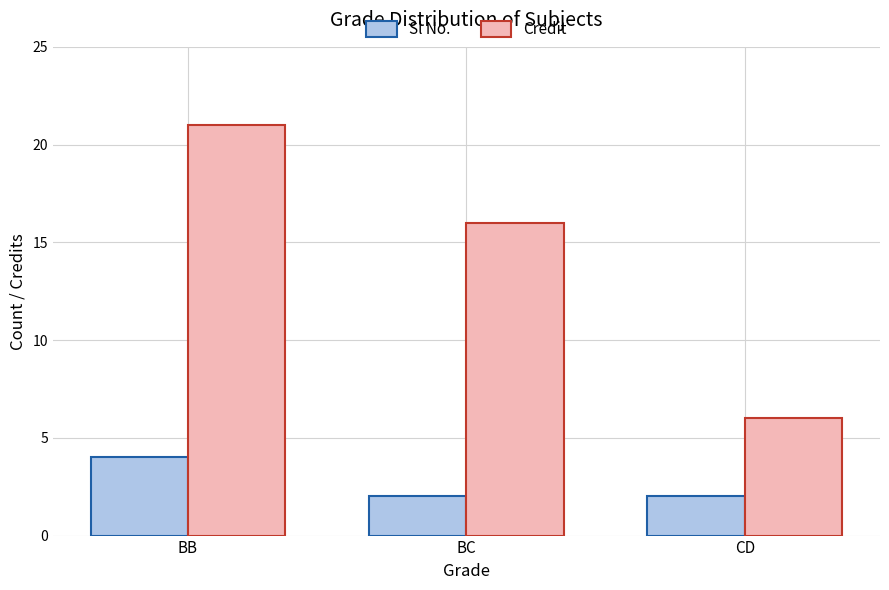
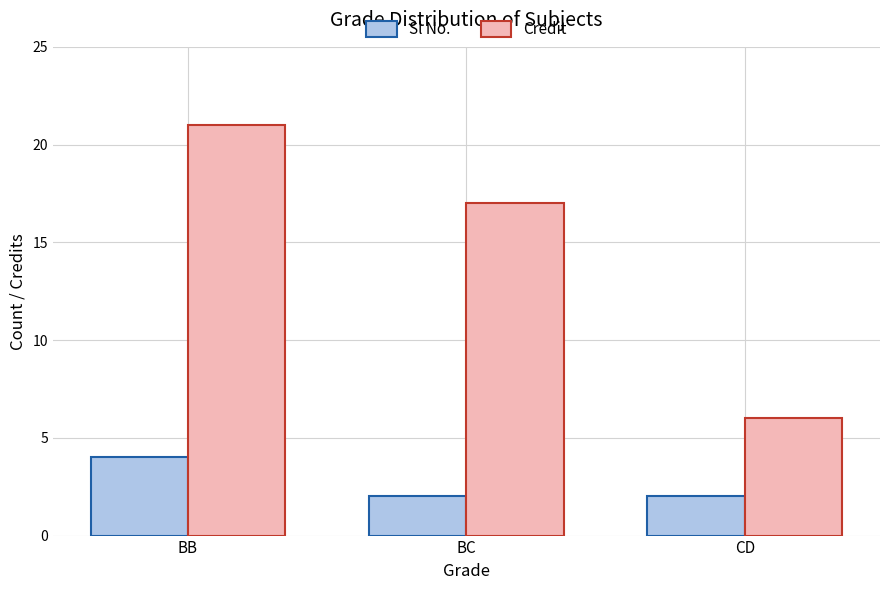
  {
    "Sl No.": {
      "BB": 4,
      "BC": 2,
      "CD": 2
    },
    "Credit": {
      "BB": 21,
-     "BC": 16,
+     "BC": 17,
      "CD": 6
    }
  }
